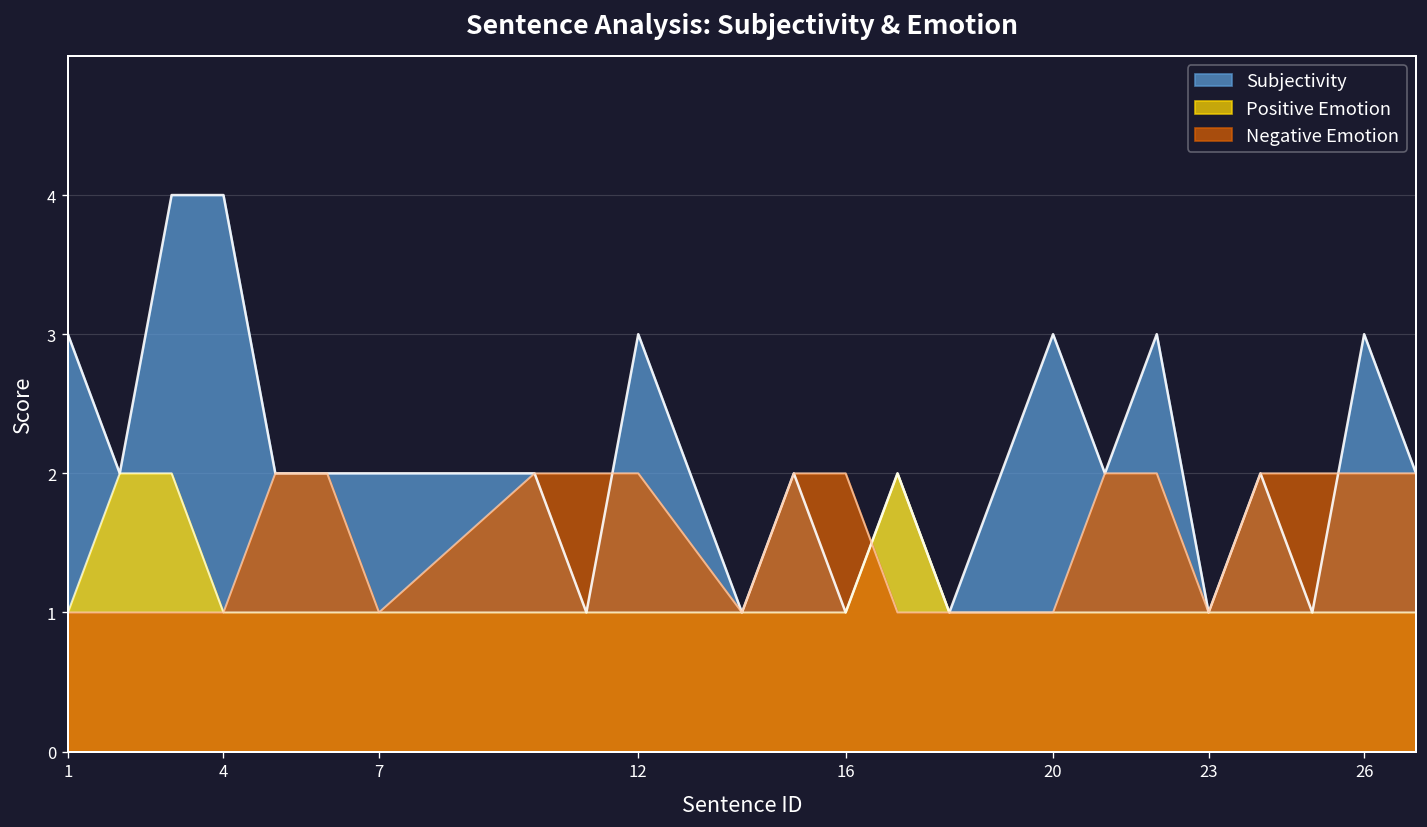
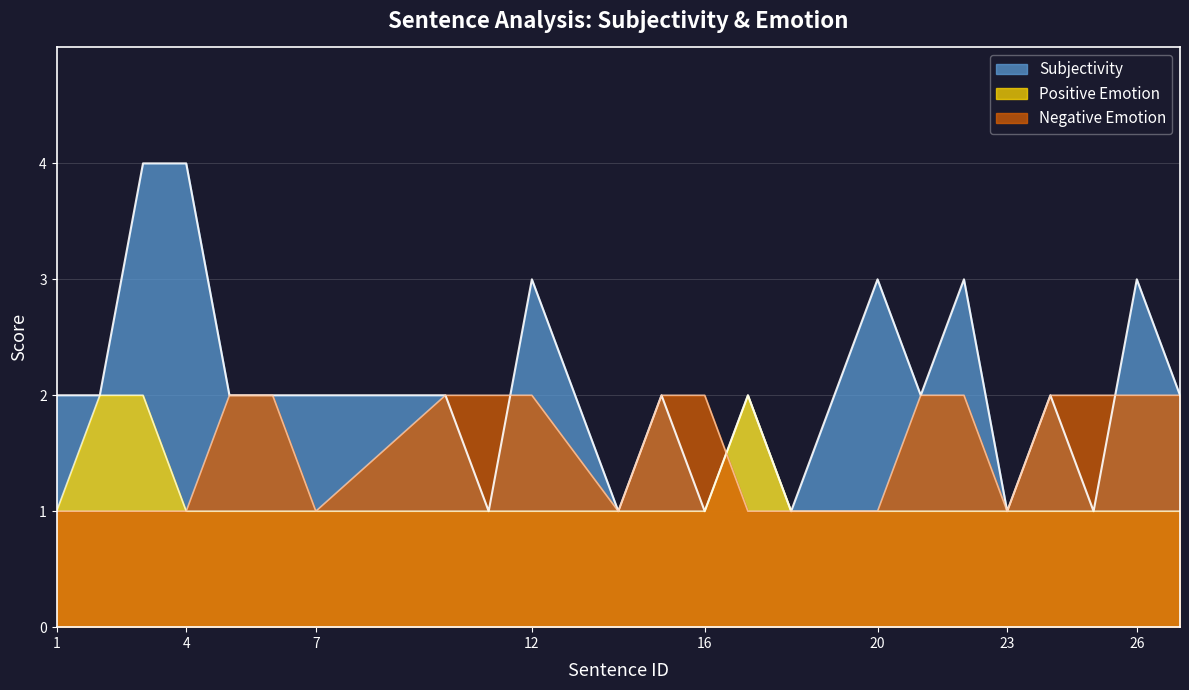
  {
    "Subjectivity": {
-     "1": 3,
+     "1": 2,
      "4": 4,
      "7": 2,
      "12": 3,
      "20": 3,
      "26": 3
    },
    "Positive Emotion": {
      "12": 1,
      "26": 1
    },
    "Negative Emotion": {
      "12": 2,
      "16": 2,
      "26": 2
    }
  }
